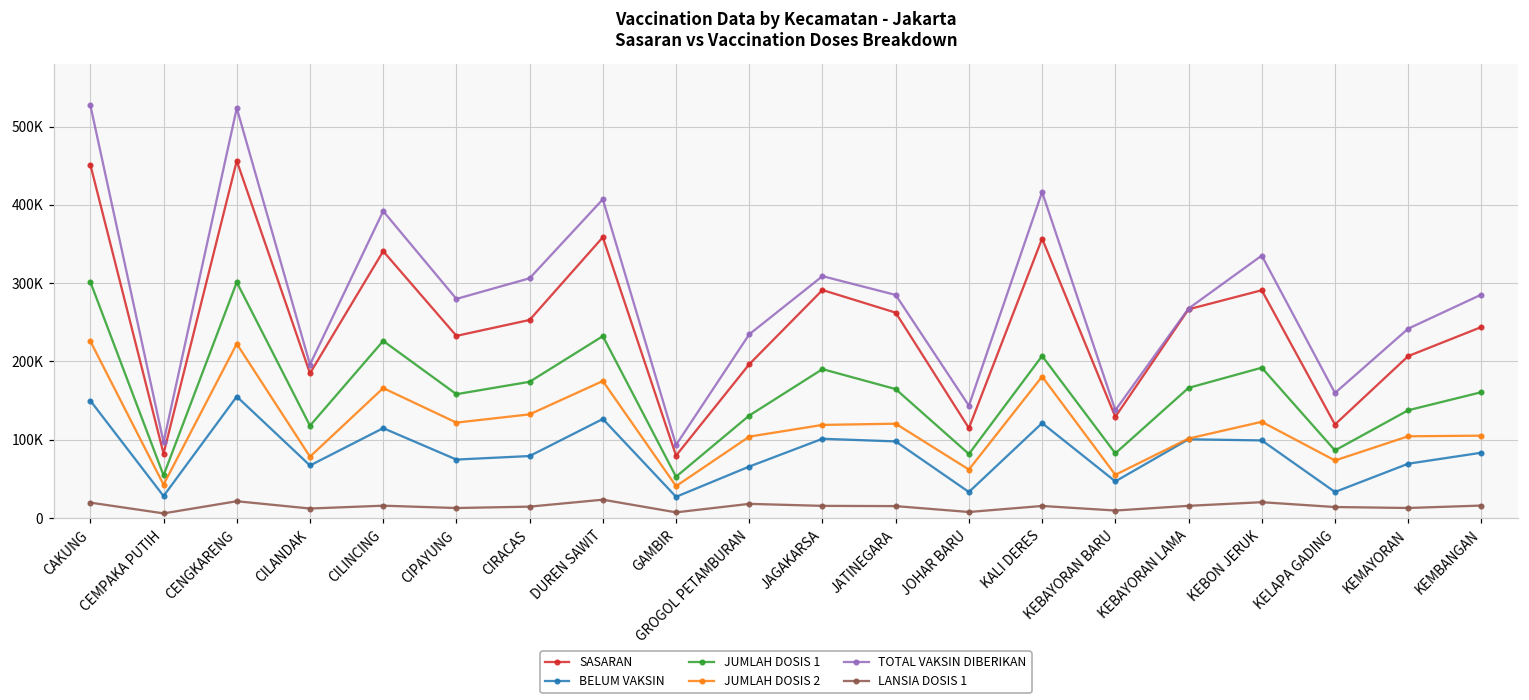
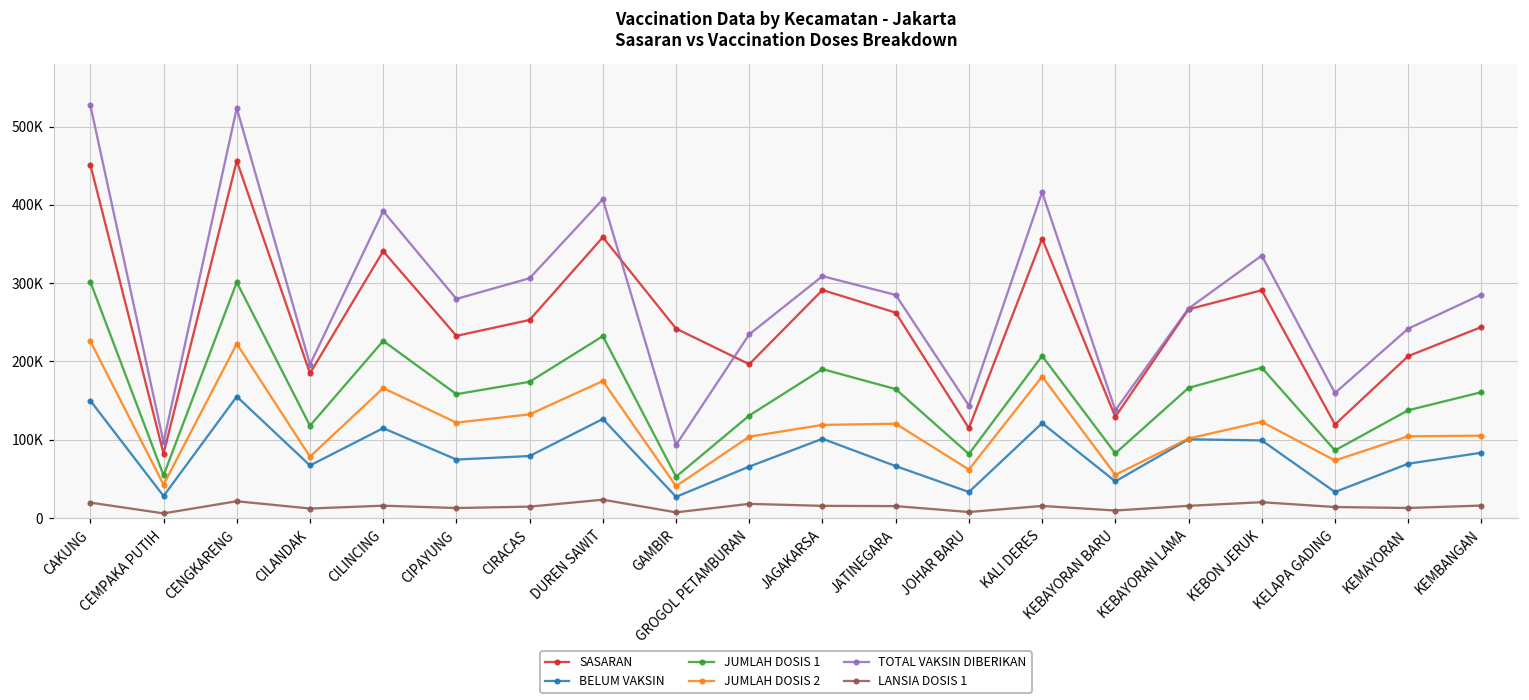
  {
    "SASARAN": {
      "CAKUNG": 450000,
      "CEMPAKA PUTIH": 80000,
      "CENGKARENG": 460000,
      "CILANDAK": 180000,
      "CILINCING": 340000,
      "CIPAYUNG": 230000,
      "CIRACAS": 250000,
      "DUREN SAWIT": 360000,
-     "GAMBIR": 80000,
+     "GAMBIR": 240000,
      "GROGOL PETAMBURAN": 200000,
      "JAGAKARSA": 290000,
      "JATINEGARA": 260000,
      "JOHAR BARU": 110000,
      "KALI DERES": 360000,
      "KEBAYORAN BARU": 130000,
      "KEBON JERUK": 290000,
      "KELAPA GADING": 120000,
      "KEMAYORAN": 210000,
      "KEMBANGAN": 240000
    },
    "BELUM VAKSIN": {
      "CAKUNG": 150000,
      "CEMPAKA PUTIH": 30000,
      "CENGKARENG": 160000,
      "CILANDAK": 70000,
      "CILINCING": 110000,
      "CIPAYUNG": 70000,
      "CIRACAS": 80000,
      "DUREN SAWIT": 130000,
      "GAMBIR": 30000,
      "GROGOL PETAMBURAN": 70000,
      "JAGAKARSA": 100000,
-     "JATINEGARA": 100000,
+     "JATINEGARA": 70000,
      "JOHAR BARU": 30000,
      "KALI DERES": 120000,
      "KEBAYORAN BARU": 50000,
      "KEBON JERUK": 100000,
      "KELAPA GADING": 30000,
      "KEMAYORAN": 70000,
      "KEMBANGAN": 80000
    },
    "JUMLAH DOSIS 1": {
      "CAKUNG": 300000,
      "CEMPAKA PUTIH": 50000,
      "CENGKARENG": 300000,
      "CILANDAK": 120000,
      "CILINCING": 230000,
      "CIPAYUNG": 160000,
      "CIRACAS": 170000,
      "DUREN SAWIT": 230000,
      "GAMBIR": 50000,
      "GROGOL PETAMBURAN": 130000,
      "JAGAKARSA": 190000,
      "JATINEGARA": 160000,
      "JOHAR BARU": 80000,
      "KALI DERES": 210000,
      "KEBAYORAN BARU": 80000,
      "KEBAYORAN LAMA": 170000,
      "KEBON JERUK": 190000,
      "KELAPA GADING": 90000,
      "KEMAYORAN": 140000,
      "KEMBANGAN": 160000
    },
    "JUMLAH DOSIS 2": {
      "CAKUNG": 230000,
      "CEMPAKA PUTIH": 40000,
      "CENGKARENG": 220000,
      "CILANDAK": 80000,
      "CILINCING": 170000,
      "CIPAYUNG": 120000,
      "CIRACAS": 130000,
      "DUREN SAWIT": 170000,
      "GAMBIR": 40000,
      "GROGOL PETAMBURAN": 100000,
      "JAGAKARSA": 120000,
      "JATINEGARA": 120000,
      "JOHAR BARU": 60000,
      "KALI DERES": 180000,
      "KEBAYORAN BARU": 60000,
      "KEBON JERUK": 120000,
      "KELAPA GADING": 70000,
      "KEMAYORAN": 100000,
      "KEMBANGAN": 110000
    },
    "TOTAL VAKSIN DIBERIKAN": {
      "CAKUNG": 530000,
      "CEMPAKA PUTIH": 100000,
      "CENGKARENG": 520000,
      "CILANDAK": 200000,
      "CILINCING": 390000,
      "CIPAYUNG": 280000,
      "CIRACAS": 310000,
      "DUREN SAWIT": 410000,
      "GAMBIR": 90000,
      "GROGOL PETAMBURAN": 230000,
      "JAGAKARSA": 310000,
      "JATINEGARA": 280000,
      "JOHAR BARU": 140000,
      "KALI DERES": 420000,
      "KEBAYORAN BARU": 140000,
      "KEBON JERUK": 340000,
      "KELAPA GADING": 160000,
      "KEMAYORAN": 240000,
      "KEMBANGAN": 290000
    },
    "LANSIA DOSIS 1": {
      "CAKUNG": 20000,
      "CEMPAKA PUTIH": 10000,
      "CENGKARENG": 20000,
      "CILANDAK": 10000,
      "CILINCING": 20000,
      "CIPAYUNG": 10000,
      "CIRACAS": 10000,
      "DUREN SAWIT": 20000,
      "GAMBIR": 10000,
      "GROGOL PETAMBURAN": 20000,
      "JAGAKARSA": 20000,
      "JATINEGARA": 20000,
      "JOHAR BARU": 10000,
      "KALI DERES": 20000,
      "KEBAYORAN BARU": 10000,
      "KEBAYORAN LAMA": 20000,
      "KEBON JERUK": 20000,
      "KELAPA GADING": 10000,
      "KEMAYORAN": 10000,
      "KEMBANGAN": 20000
    }
  }
